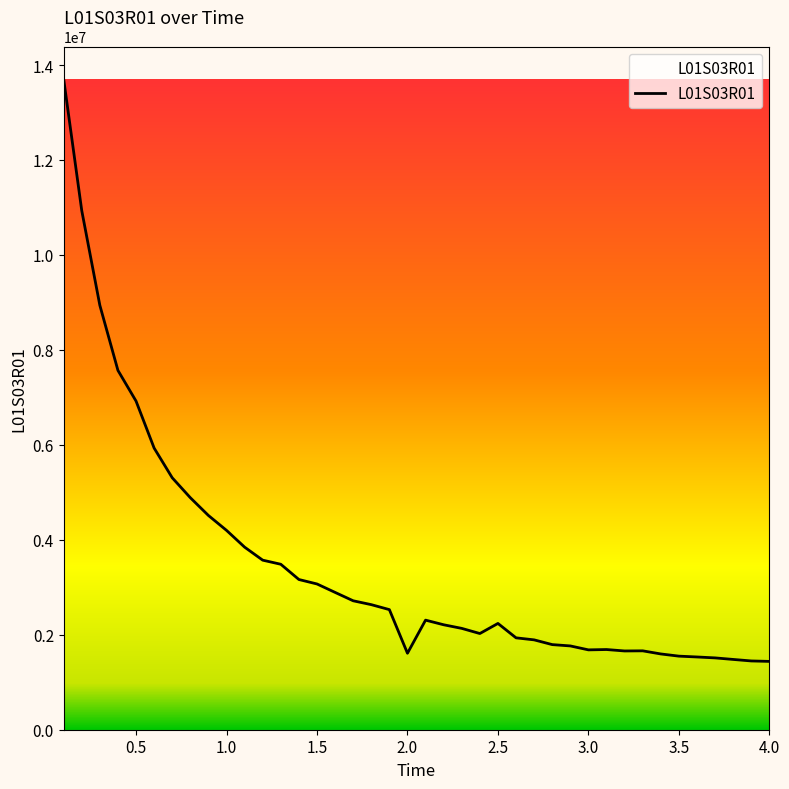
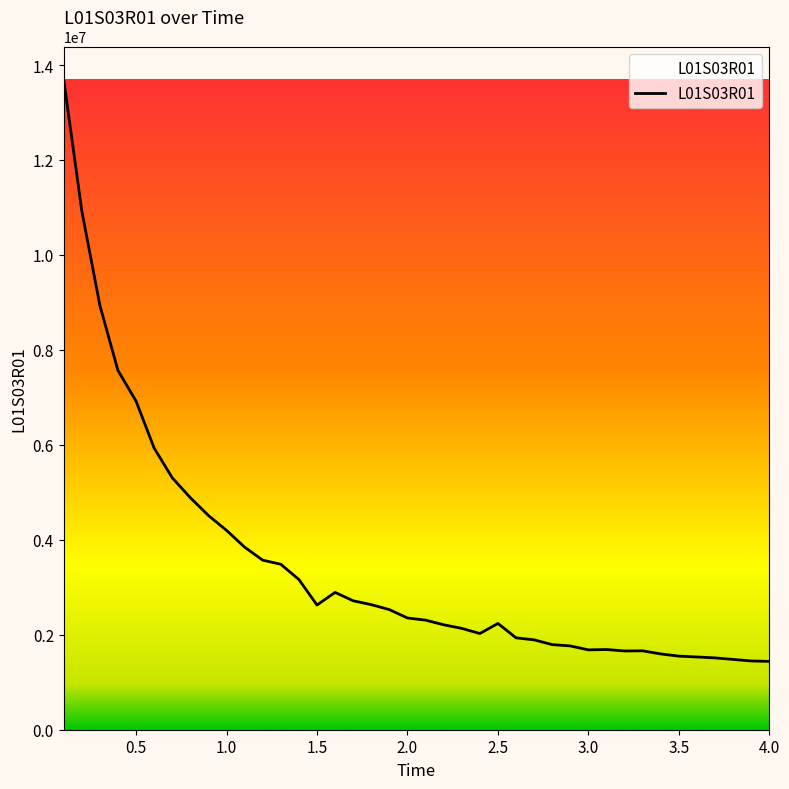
  {
    "0.5": 6900000,
    "1.0": 4200000,
-   "1.5": 3100000,
-   "2.0": 1600000,
+   "1.5": 2600000,
+   "2.0": 2400000,
    "2.5": 2200000,
    "3.0": 1700000,
    "3.5": 1500000,
    "4.0": 1400000
  }
